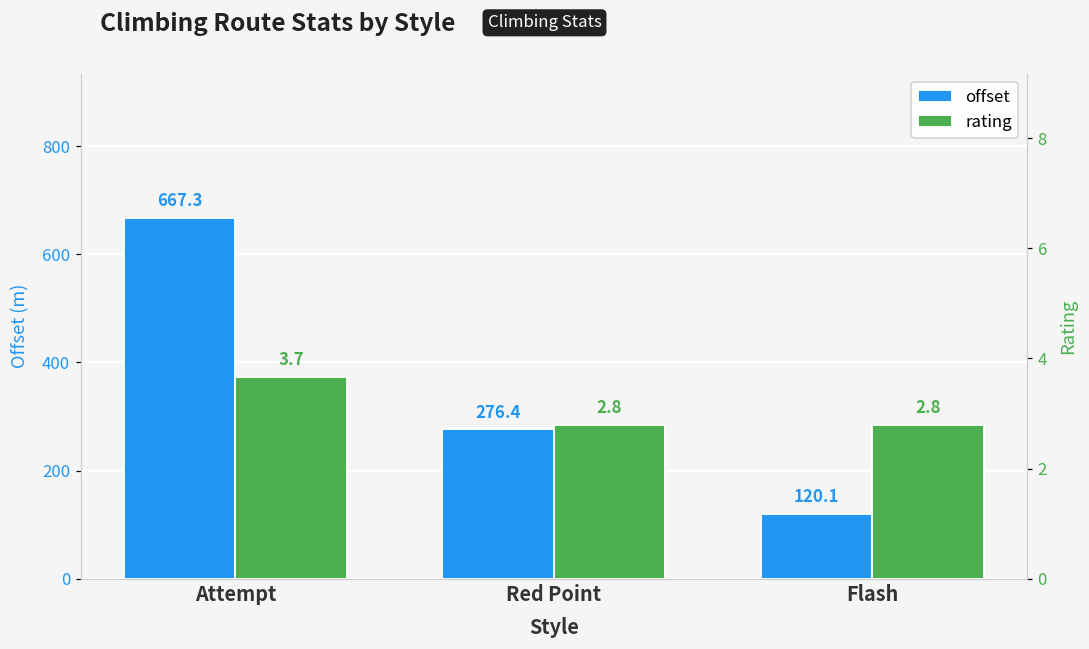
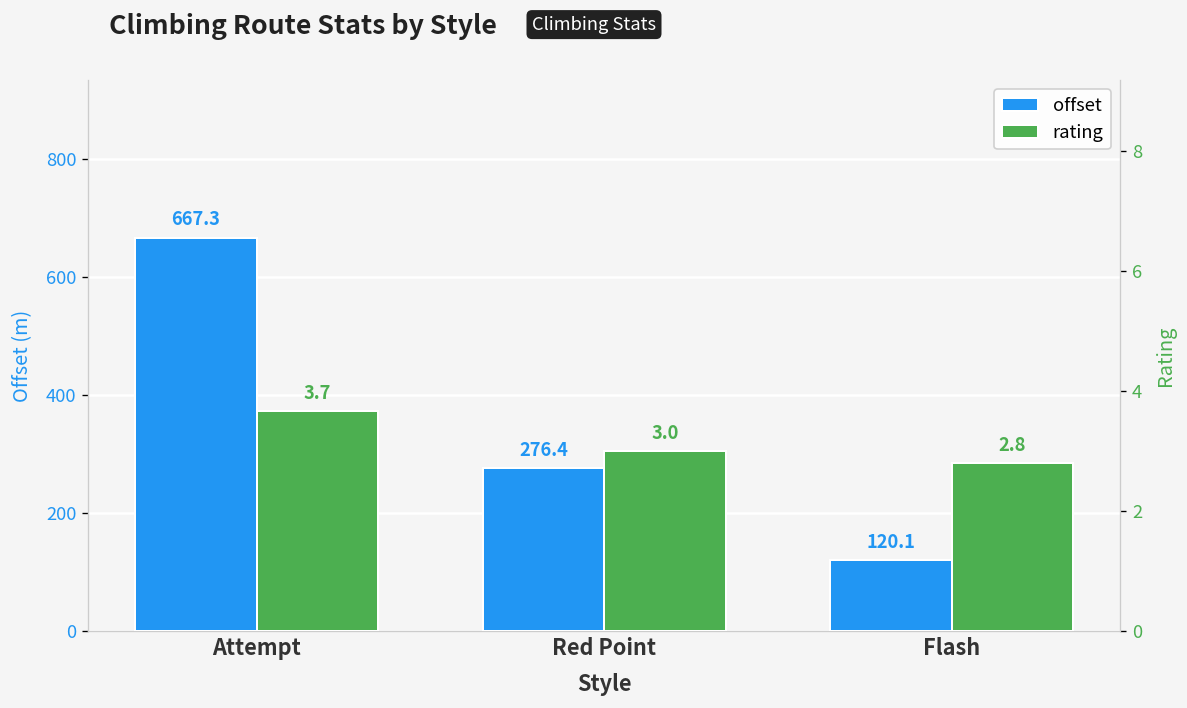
  {
    "offset": {
      "Attempt": 667.3,
      "Red Point": 276.4,
      "Flash": 120.1
    },
    "rating": {
      "Attempt": 3.7,
-     "Red Point": 2.8,
+     "Red Point": 3.0,
      "Flash": 2.8
    }
  }
